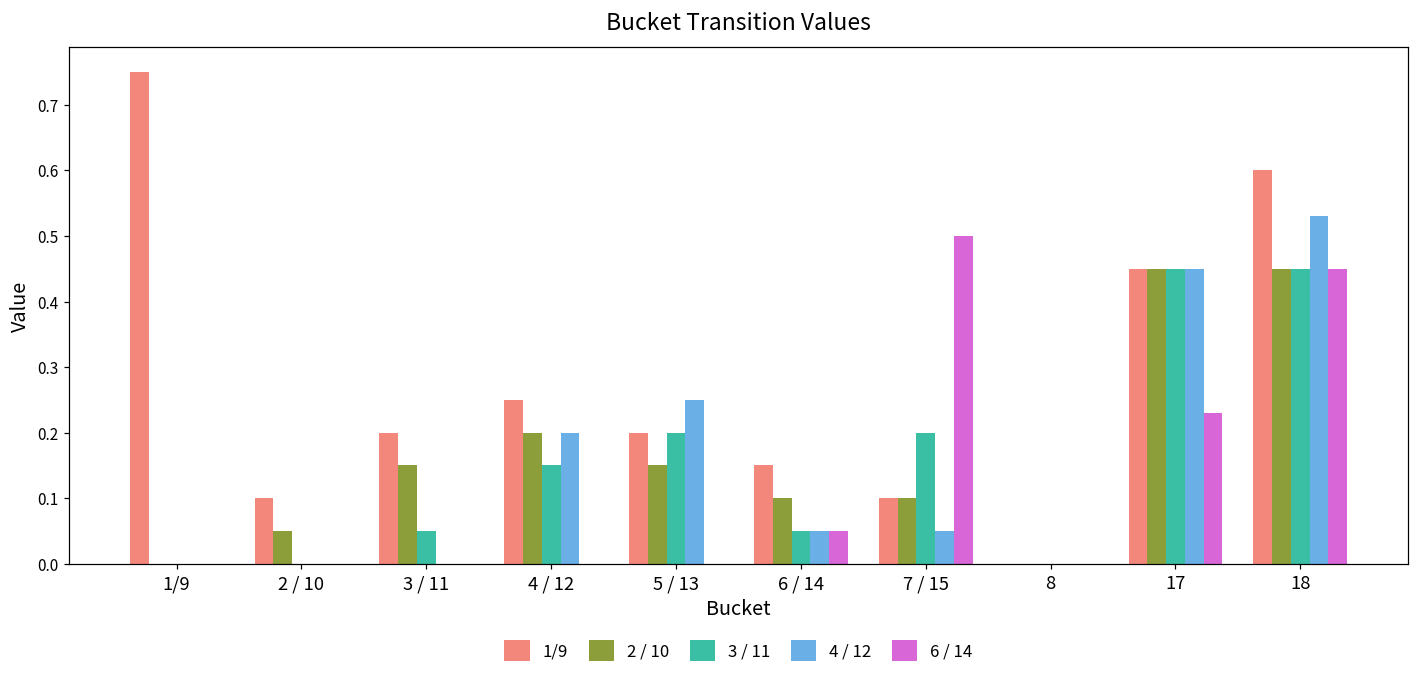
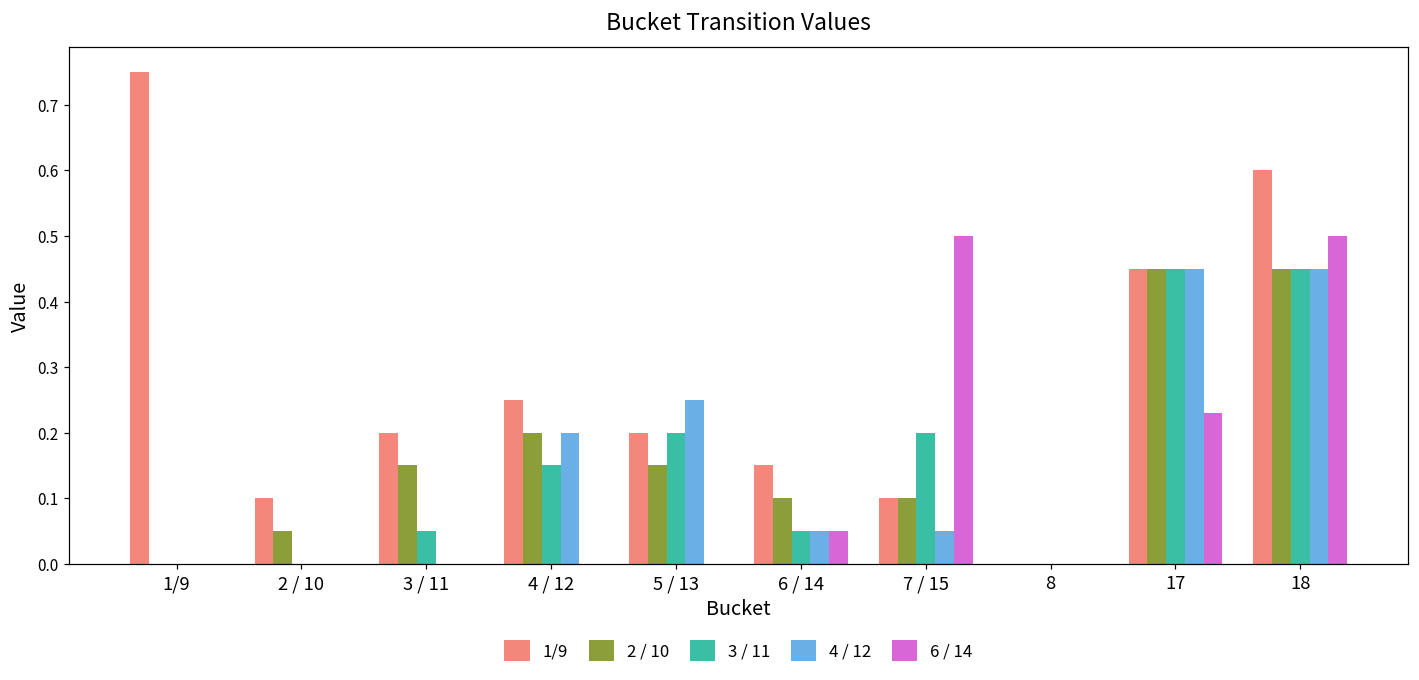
  {
    "1/9": {
      "1/9": 0.75,
      "2 / 10": 0.10,
      "3 / 11": 0.20,
      "4 / 12": 0.25,
      "5 / 13": 0.20,
      "6 / 14": 0.15,
      "7 / 15": 0.10,
      "8": 0.00,
      "17": 0.45,
      "18": 0.60
    },
    "2 / 10": {
      "1/9": 0.00,
      "2 / 10": 0.05,
      "3 / 11": 0.15,
      "4 / 12": 0.20,
      "5 / 13": 0.15,
      "6 / 14": 0.10,
      "7 / 15": 0.10,
      "8": 0.00,
      "17": 0.45,
      "18": 0.45
    },
    "3 / 11": {
      "1/9": 0.00,
      "2 / 10": 0.00,
      "3 / 11": 0.05,
      "4 / 12": 0.15,
      "5 / 13": 0.20,
      "6 / 14": 0.05,
      "7 / 15": 0.20,
      "8": 0.00,
      "17": 0.45,
      "18": 0.45
    },
    "4 / 12": {
      "1/9": 0.00,
      "2 / 10": 0.00,
      "3 / 11": 0.00,
      "4 / 12": 0.20,
      "5 / 13": 0.25,
      "6 / 14": 0.05,
      "7 / 15": 0.05,
      "8": 0.00,
      "17": 0.45,
-     "18": 0.53
+     "18": 0.45
    },
    "6 / 14": {
      "1/9": 0.00,
      "2 / 10": 0.00,
      "3 / 11": 0.00,
      "4 / 12": 0.00,
      "5 / 13": 0.00,
      "6 / 14": 0.05,
      "7 / 15": 0.50,
      "8": 0.00,
      "17": 0.23,
-     "18": 0.45
+     "18": 0.50
    }
  }
